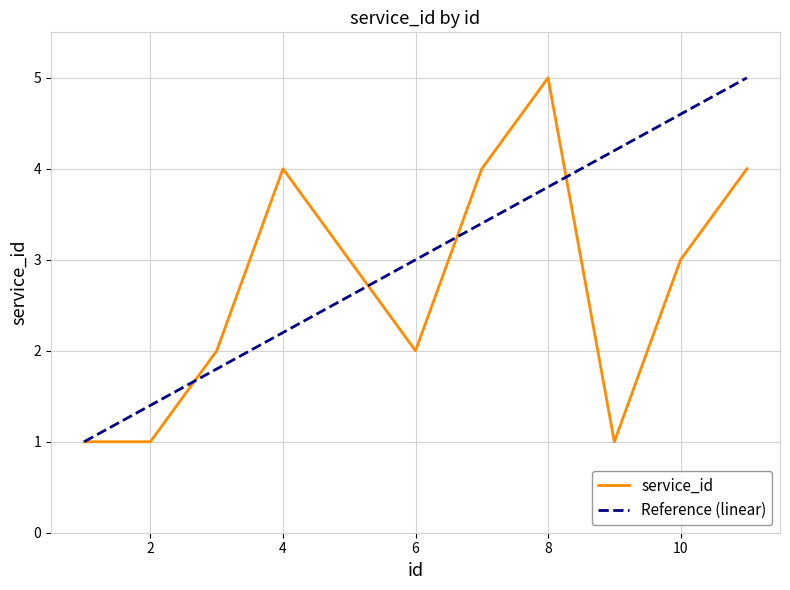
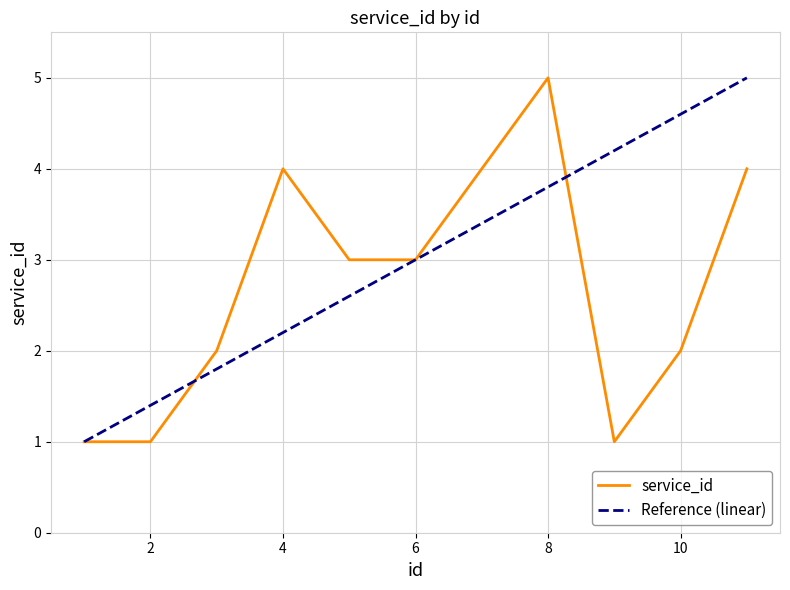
  {
    "service_id": {
      "2": 1,
      "4": 4,
-     "6": 2,
+     "6": 3,
      "8": 5,
-     "10": 3
+     "10": 2
    }
  }
